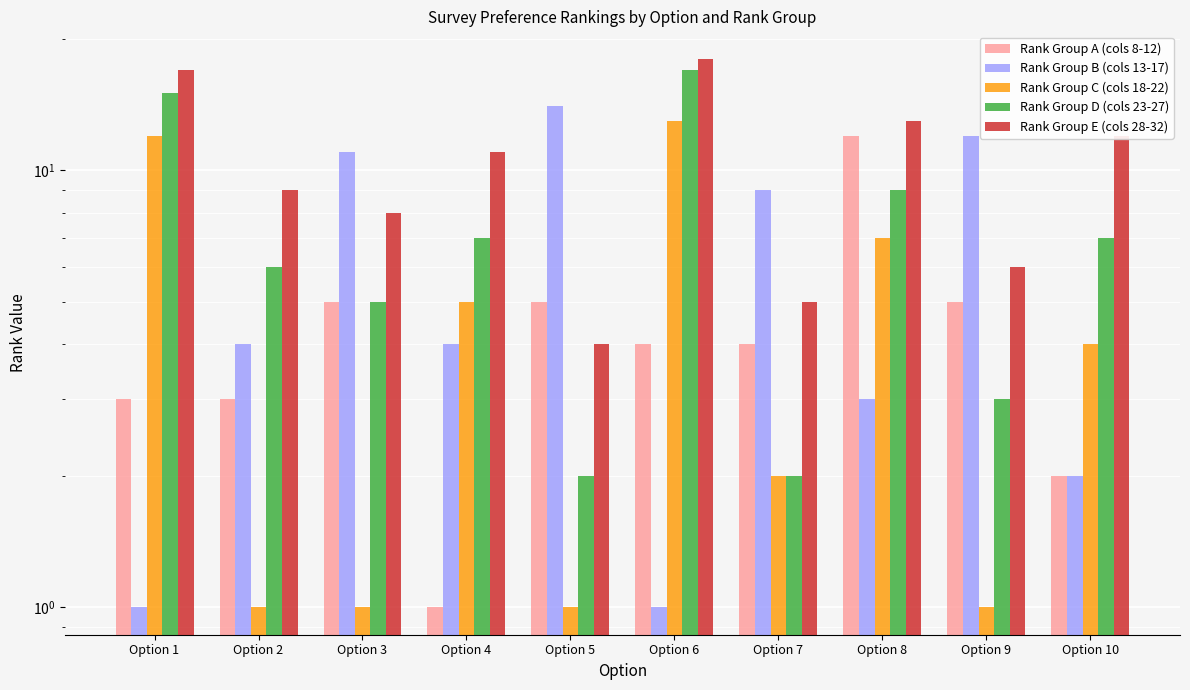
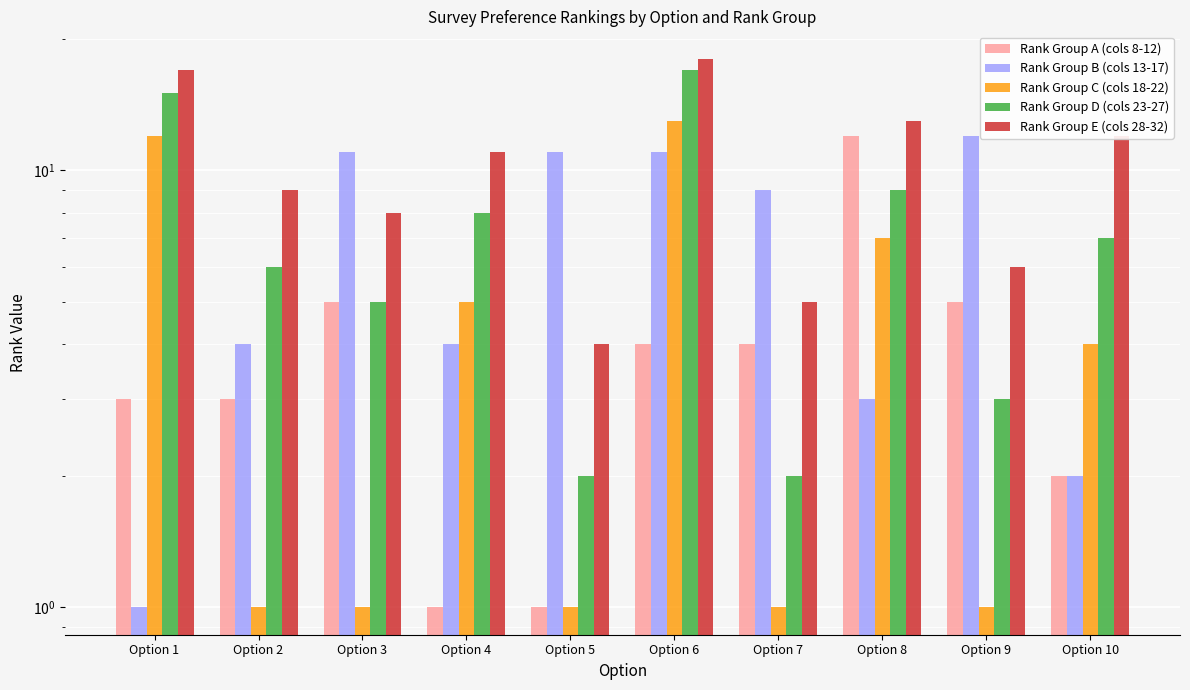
  {
    "Rank Group A (cols 8-12)": {
      "Option 1": 3,
      "Option 2": 3,
      "Option 3": 5,
      "Option 4": 1,
-     "Option 5": 5,
+     "Option 5": 1,
      "Option 6": 4,
      "Option 7": 4,
      "Option 8": 12,
      "Option 9": 5,
      "Option 10": 2
    },
    "Rank Group B (cols 13-17)": {
      "Option 1": 1,
      "Option 2": 4,
      "Option 3": 11,
      "Option 4": 4,
-     "Option 5": 14,
-     "Option 6": 1,
+     "Option 5": 11,
+     "Option 6": 11,
      "Option 7": 9,
      "Option 8": 3,
      "Option 9": 12,
      "Option 10": 2
    },
    "Rank Group C (cols 18-22)": {
      "Option 1": 12,
      "Option 2": 1,
      "Option 3": 1,
      "Option 4": 5,
      "Option 5": 1,
      "Option 6": 13,
-     "Option 7": 2,
+     "Option 7": 1,
      "Option 8": 7,
      "Option 9": 1,
      "Option 10": 4
    },
    "Rank Group D (cols 23-27)": {
      "Option 1": 15,
      "Option 2": 6,
      "Option 3": 5,
-     "Option 4": 7,
+     "Option 4": 8,
      "Option 5": 2,
      "Option 6": 17,
      "Option 7": 2,
      "Option 8": 9,
      "Option 9": 3,
      "Option 10": 7
    },
    "Rank Group E (cols 28-32)": {
      "Option 1": 17,
      "Option 2": 9,
      "Option 3": 8,
      "Option 4": 11,
      "Option 5": 4,
      "Option 6": 18,
      "Option 7": 5,
      "Option 8": 13,
      "Option 9": 6
    }
  }
